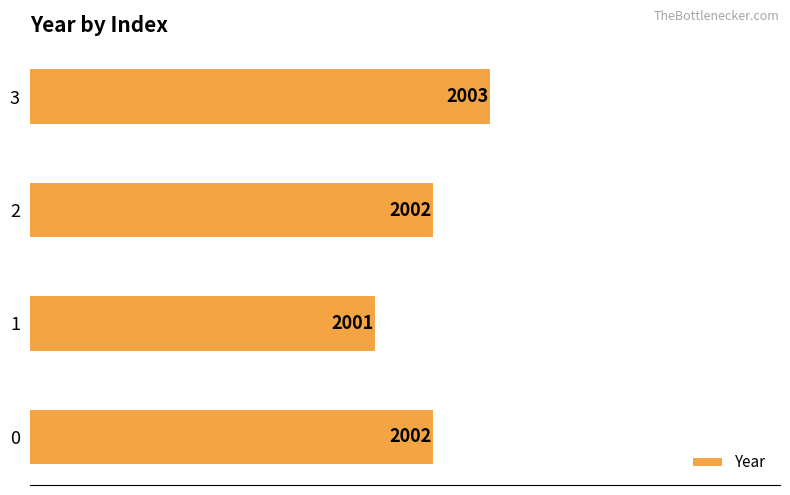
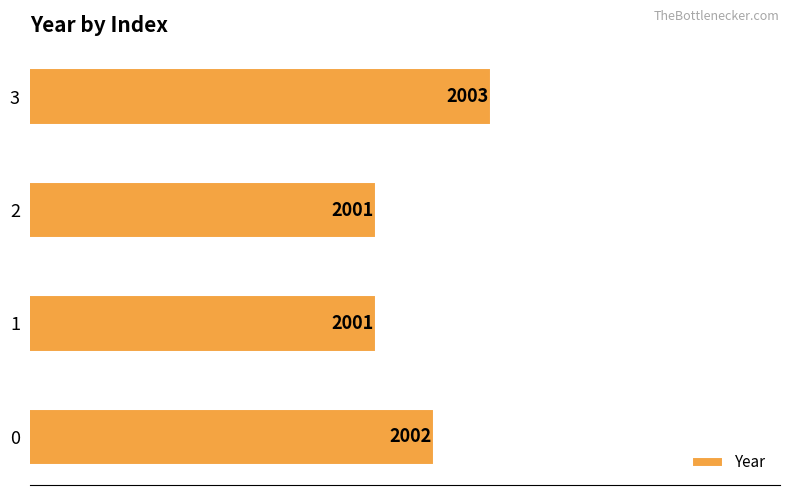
  {
    "3": 2003,
-   "2": 2002,
+   "2": 2001,
    "1": 2001,
    "0": 2002
  }
